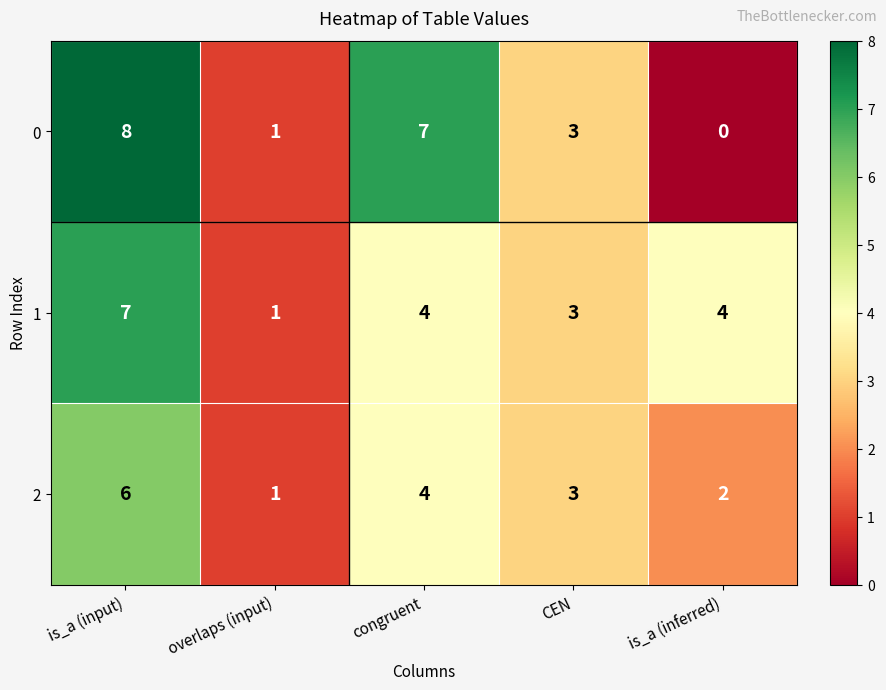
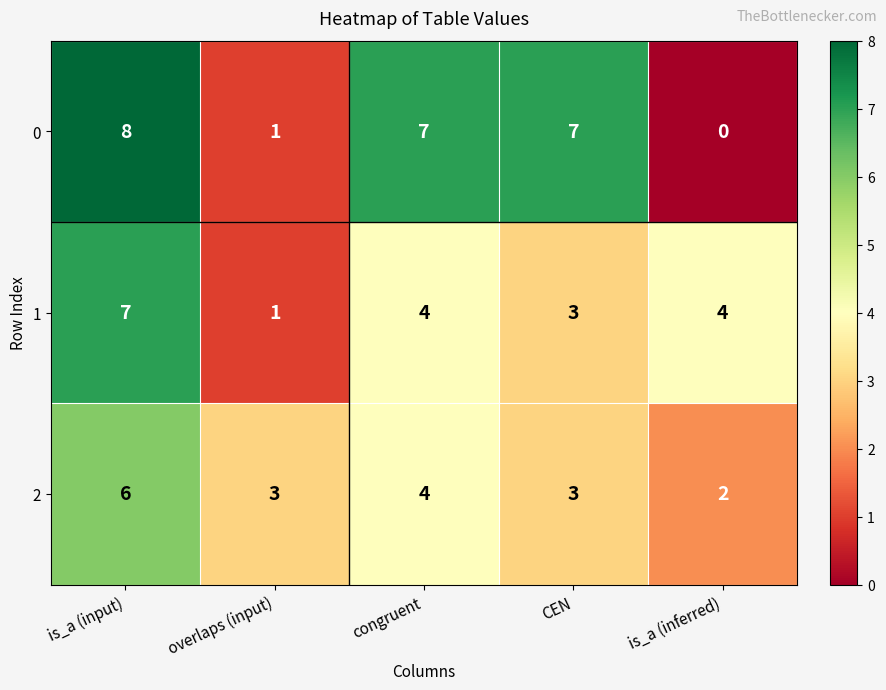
  {
    "0": {
      "is_a (input)": 8,
      "overlaps (input)": 1,
      "congruent": 7,
-     "CEN": 3,
+     "CEN": 7,
      "is_a (inferred)": 0
    },
    "1": {
      "is_a (input)": 7,
      "overlaps (input)": 1,
      "congruent": 4,
      "CEN": 3,
      "is_a (inferred)": 4
    },
    "2": {
      "is_a (input)": 6,
-     "overlaps (input)": 1,
+     "overlaps (input)": 3,
      "congruent": 4,
      "CEN": 3,
      "is_a (inferred)": 2
    }
  }
